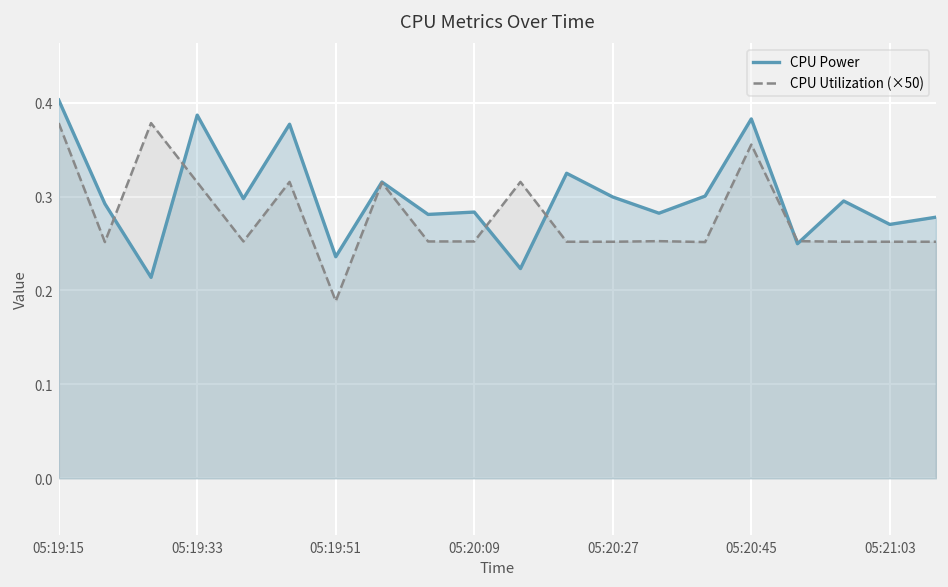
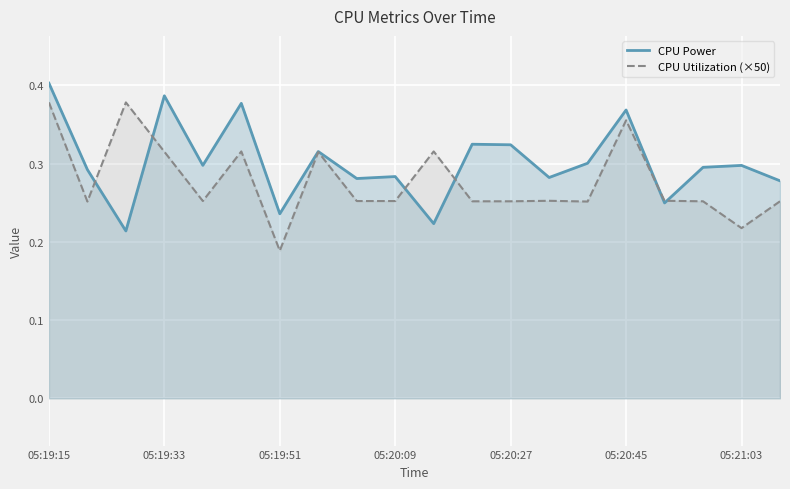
  {
    "CPU Power": {
      "05:19:15": 0.40,
      "05:19:33": 0.39,
      "05:19:51": 0.24,
      "05:20:09": 0.28,
-     "05:20:27": 0.30,
-     "05:20:45": 0.38,
-     "05:21:03": 0.27
+     "05:20:27": 0.32,
+     "05:20:45": 0.37,
+     "05:21:03": 0.30
    },
    "CPU Utilization (×50)": {
      "05:19:15": 0.38,
      "05:19:33": 0.32,
      "05:19:51": 0.19,
      "05:20:09": 0.25,
      "05:20:27": 0.25,
      "05:20:45": 0.36,
-     "05:21:03": 0.25
+     "05:21:03": 0.22
    }
  }
